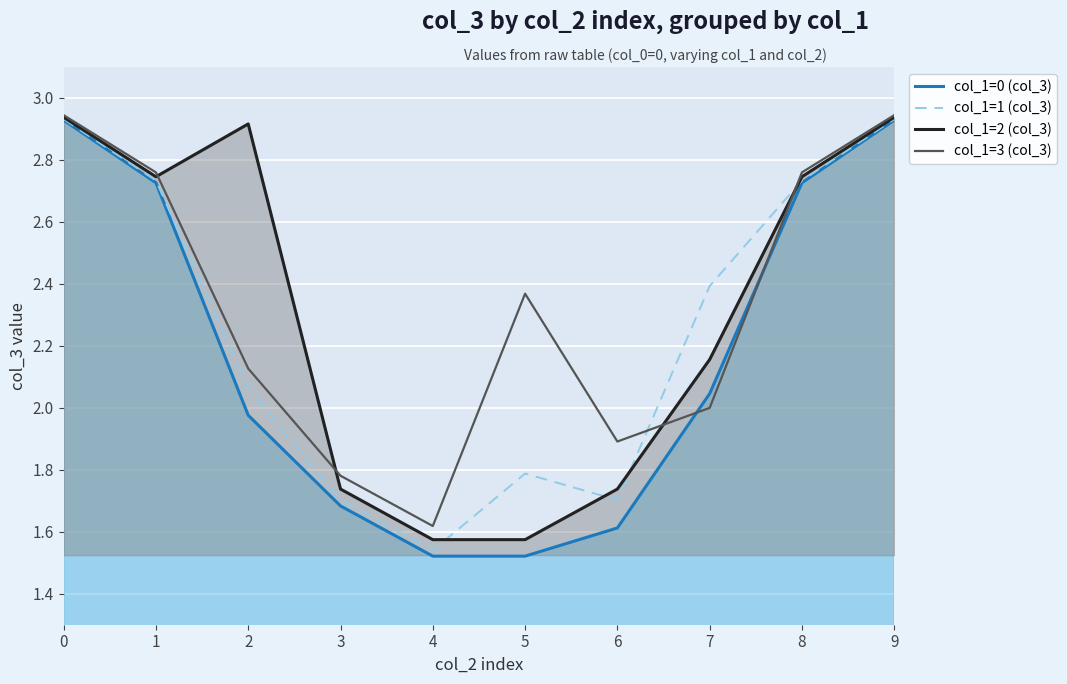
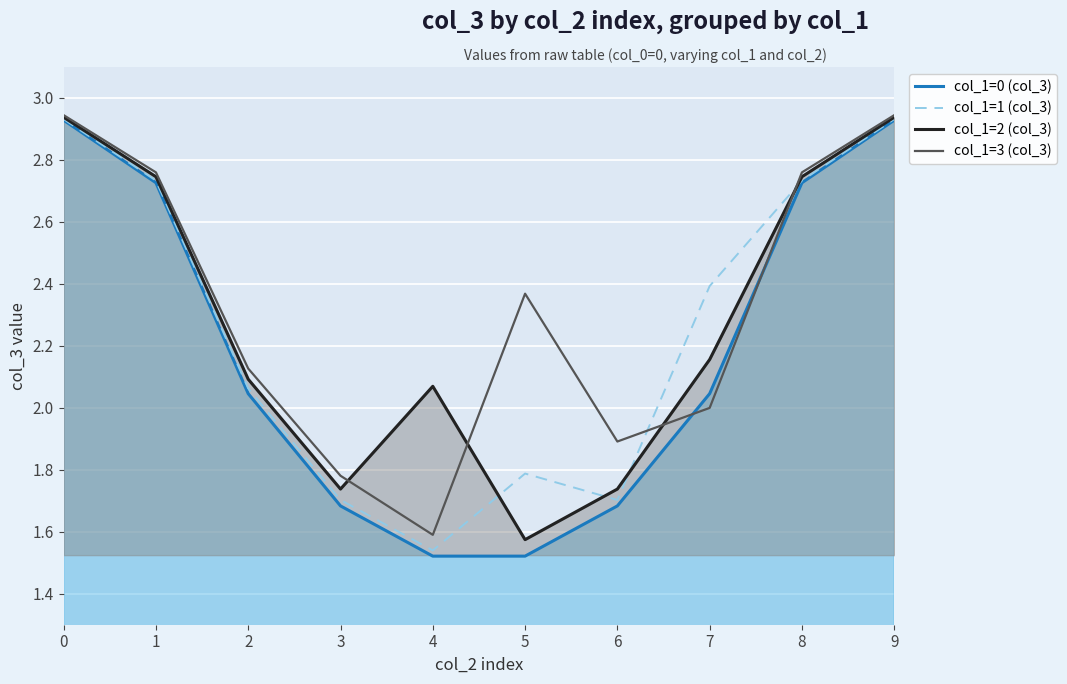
  {
    "col_1=0 (col_3)": {
-     "2": 1.98,
+     "2": 2.05,
      "3": 1.68,
      "4": 1.52,
      "5": 1.52,
-     "6": 1.61,
+     "6": 1.68,
      "7": 2.05
    },
    "col_1=1 (col_3)": {
      "2": 2.06,
      "3": 1.70,
      "4": 1.54,
      "5": 1.79,
      "6": 1.70,
      "7": 2.39
    },
    "col_1=2 (col_3)": {
      "1": 2.75,
-     "2": 2.92,
+     "2": 2.09,
      "3": 1.74,
-     "4": 1.57,
+     "4": 2.07,
      "5": 1.57,
      "6": 1.74,
      "7": 2.16,
      "8": 2.75
    },
    "col_1=3 (col_3)": {
      "1": 2.76,
      "2": 2.13,
      "3": 1.78,
-     "4": 1.62,
+     "4": 1.59,
      "5": 2.37,
      "6": 1.89,
      "7": 2.00,
      "8": 2.76
    }
  }
